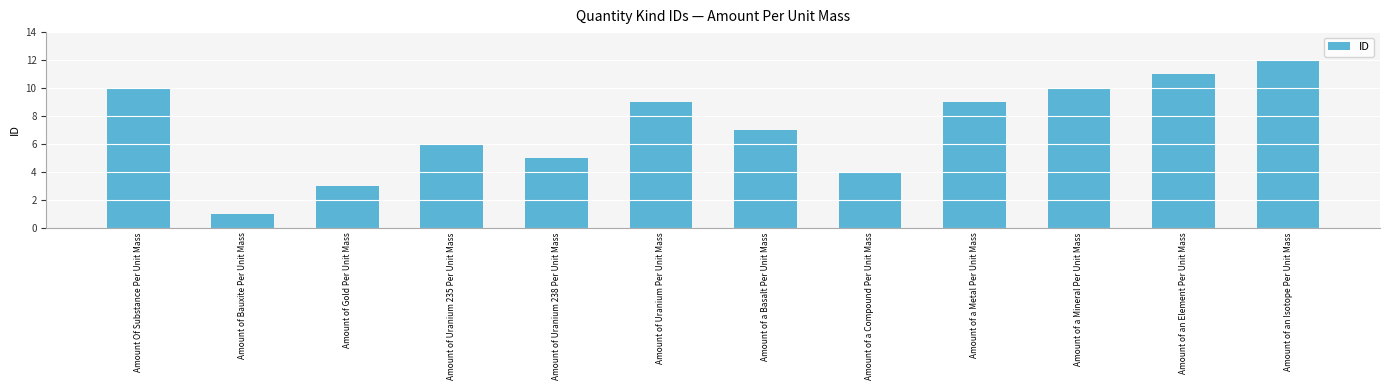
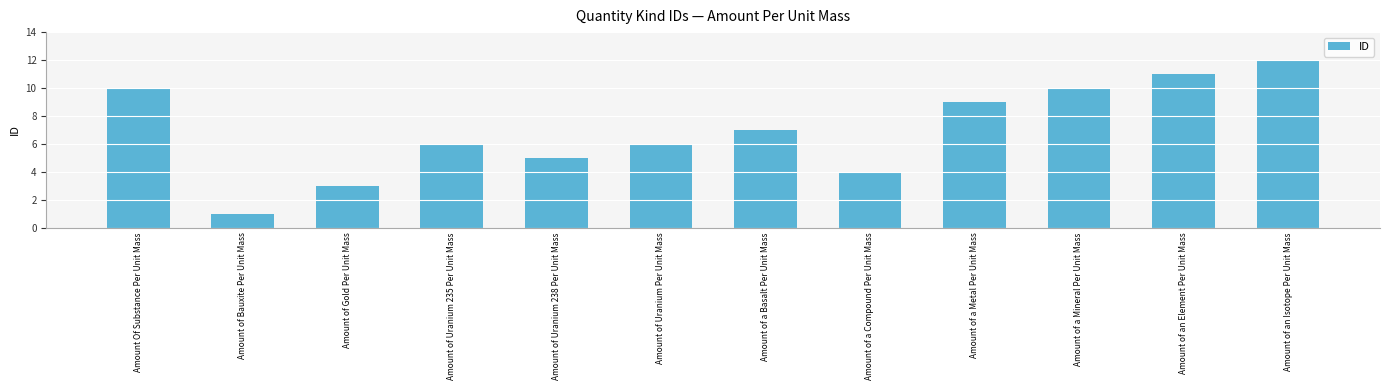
  {
    "Amount Of Substance Per Unit Mass": 10,
    "Amount of Bauxite Per Unit Mass": 1,
    "Amount of Gold Per Unit Mass": 3,
    "Amount of Uranium 235 Per Unit Mass": 6,
    "Amount of Uranium 238 Per Unit Mass": 5,
-   "Amount of Uranium Per Unit Mass": 9,
+   "Amount of Uranium Per Unit Mass": 6,
    "Amount of a Basalt Per Unit Mass": 7,
    "Amount of a Compound Per Unit Mass": 4,
    "Amount of a Metal Per Unit Mass": 9,
    "Amount of a Mineral Per Unit Mass": 10,
    "Amount of an Element Per Unit Mass": 11,
    "Amount of an Isotope Per Unit Mass": 12
  }
